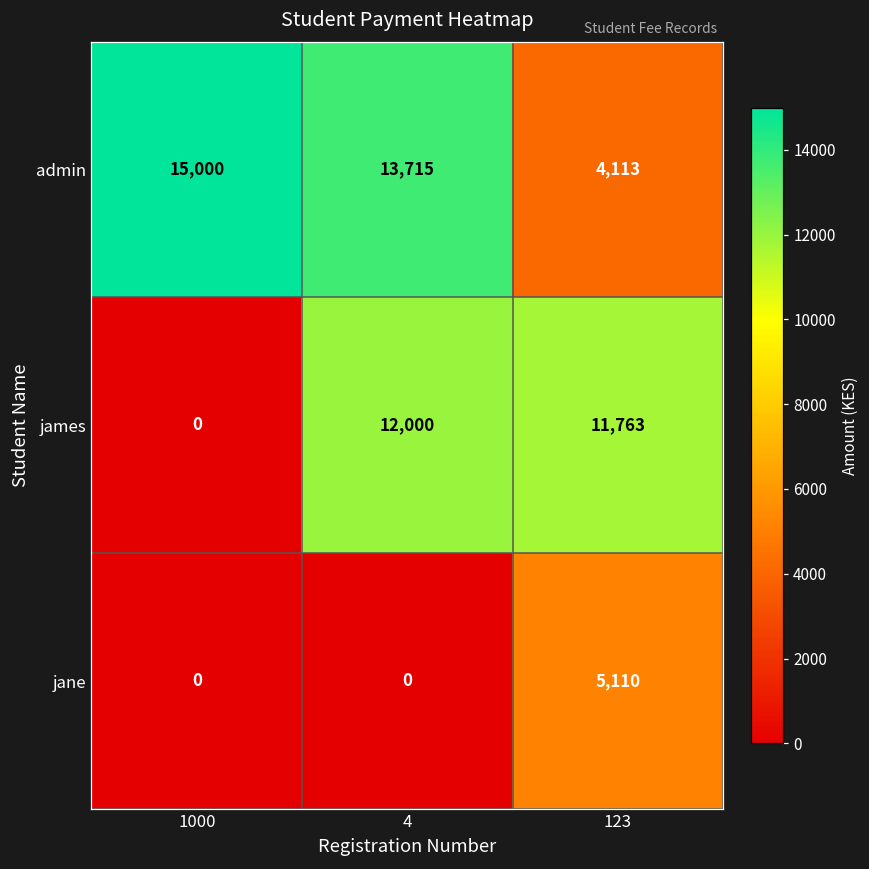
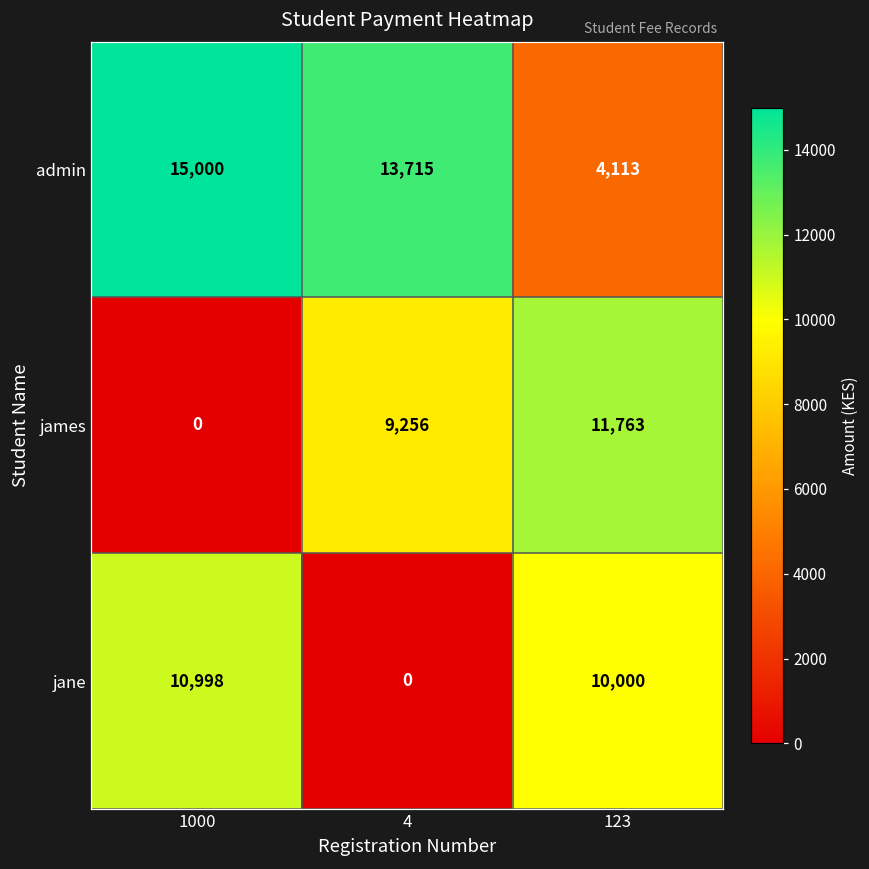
  {
    "admin": {
      "1000": "15,000",
      "4": "13,715",
      "123": "4,113"
    },
    "james": {
      "1000": "0",
-     "4": "12,000",
+     "4": "9,256",
      "123": "11,763"
    },
    "jane": {
-     "1000": "0",
+     "1000": "10,998",
      "4": "0",
-     "123": "5,110"
+     "123": "10,000"
    }
  }
